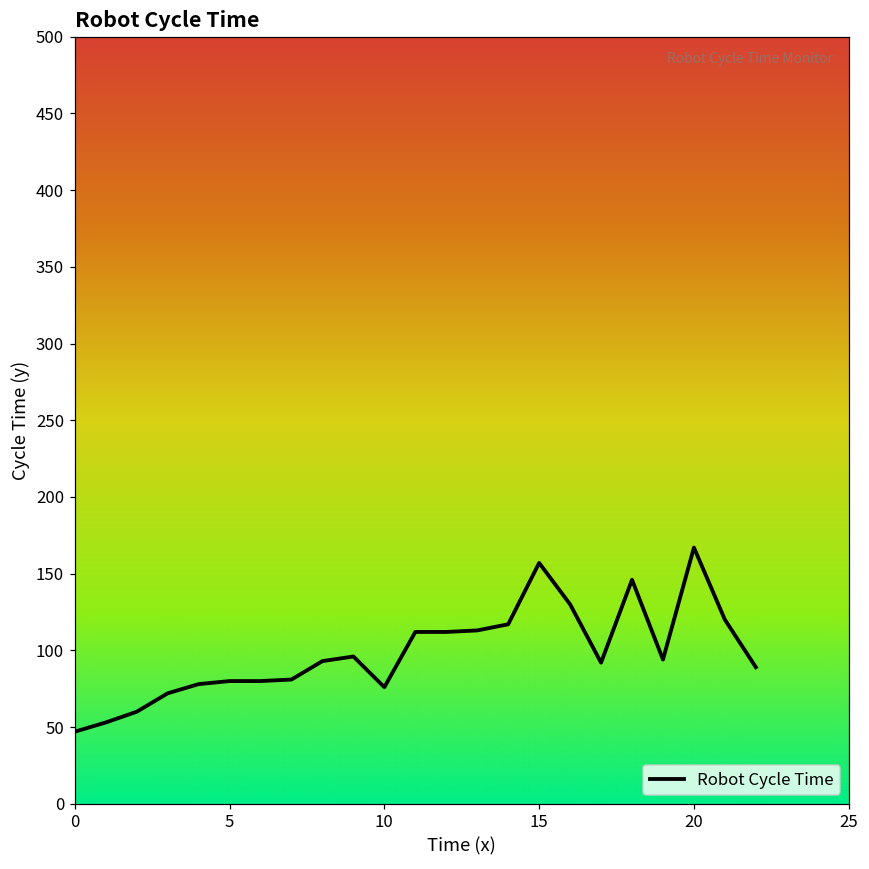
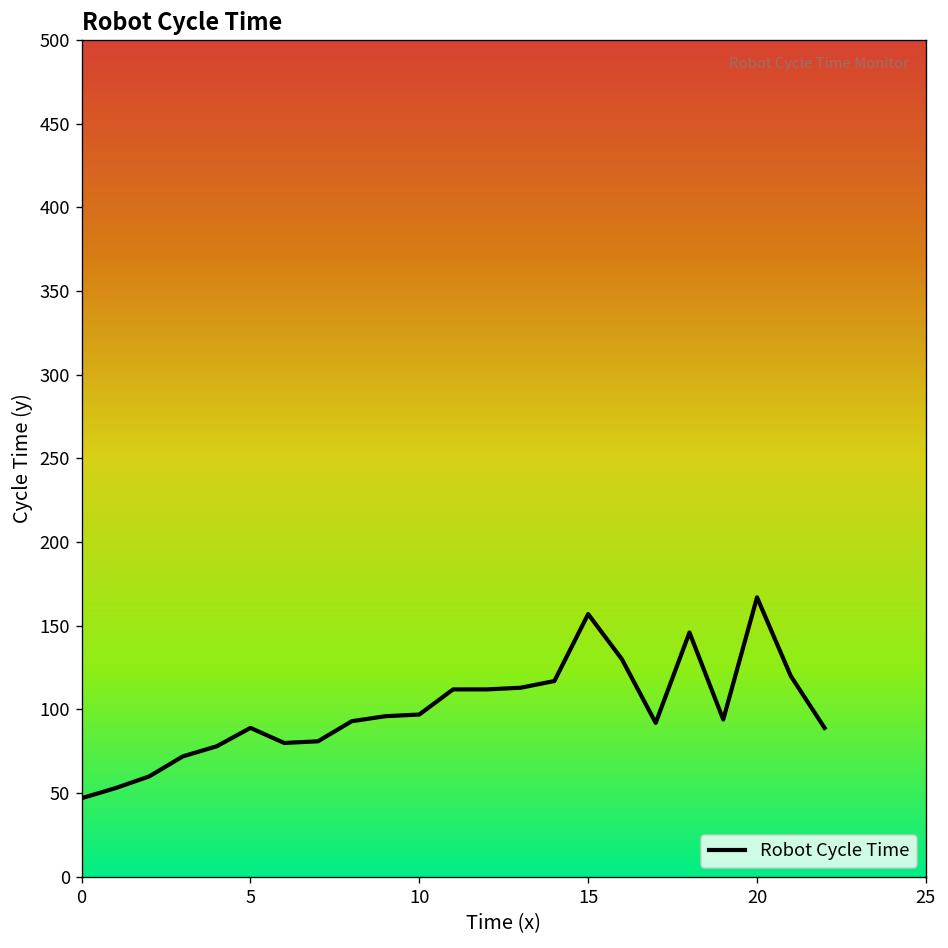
  {
    "0": 47,
-   "5": 80,
-   "10": 76,
+   "5": 89,
+   "10": 97,
    "15": 157,
    "20": 167
  }
